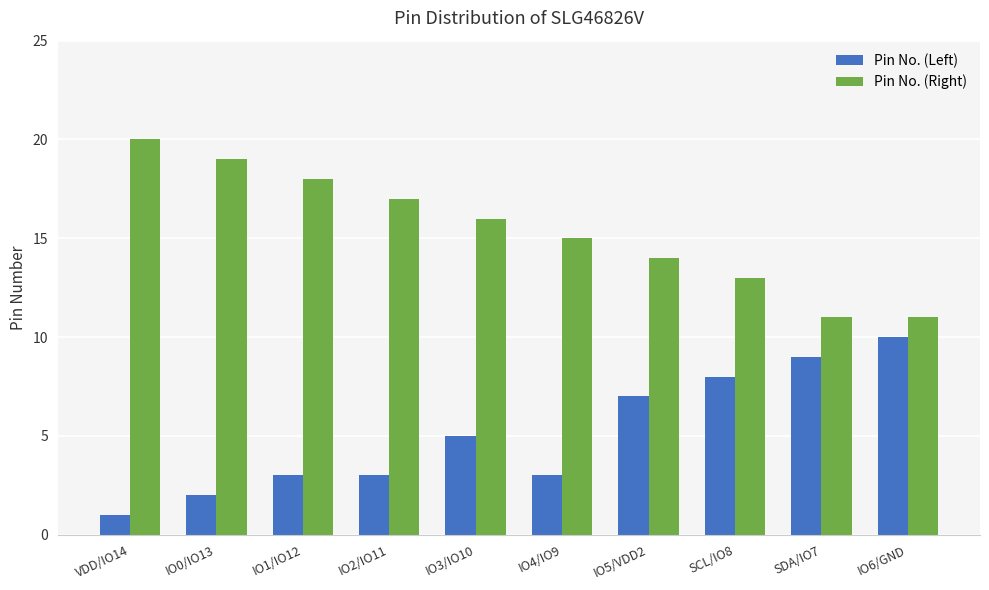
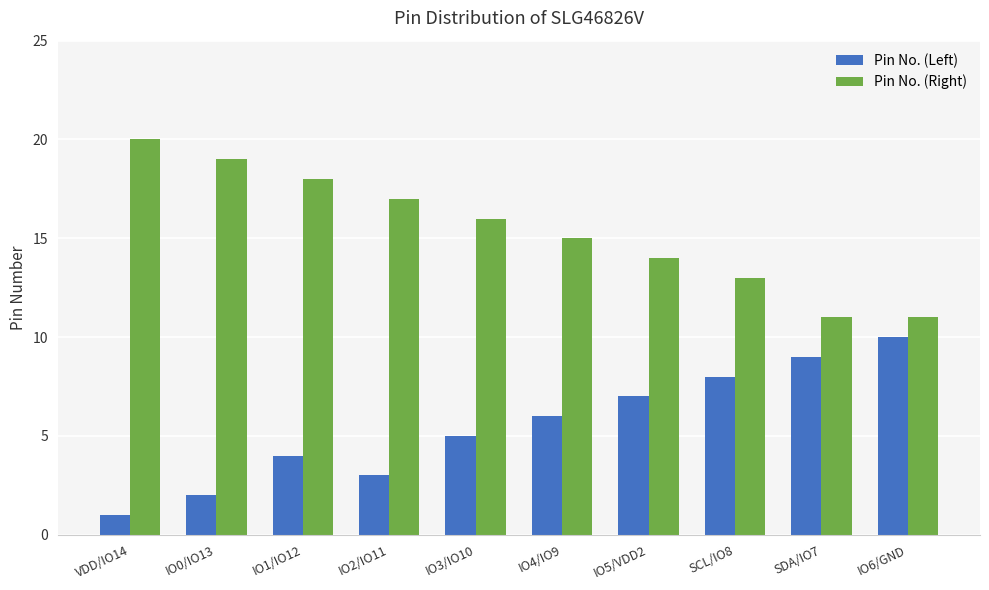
  {
    "Pin No. (Left)": {
      "VDD/IO14": 1,
      "IO0/IO13": 2,
-     "IO1/IO12": 3,
+     "IO1/IO12": 4,
      "IO2/IO11": 3,
      "IO3/IO10": 5,
-     "IO4/IO9": 3,
+     "IO4/IO9": 6,
      "IO5/VDD2": 7,
      "SCL/IO8": 8,
      "SDA/IO7": 9,
      "IO6/GND": 10
    },
    "Pin No. (Right)": {
      "VDD/IO14": 20,
      "IO0/IO13": 19,
      "IO1/IO12": 18,
      "IO2/IO11": 17,
      "IO3/IO10": 16,
      "IO4/IO9": 15,
      "IO5/VDD2": 14,
      "SCL/IO8": 13,
      "SDA/IO7": 11,
      "IO6/GND": 11
    }
  }
